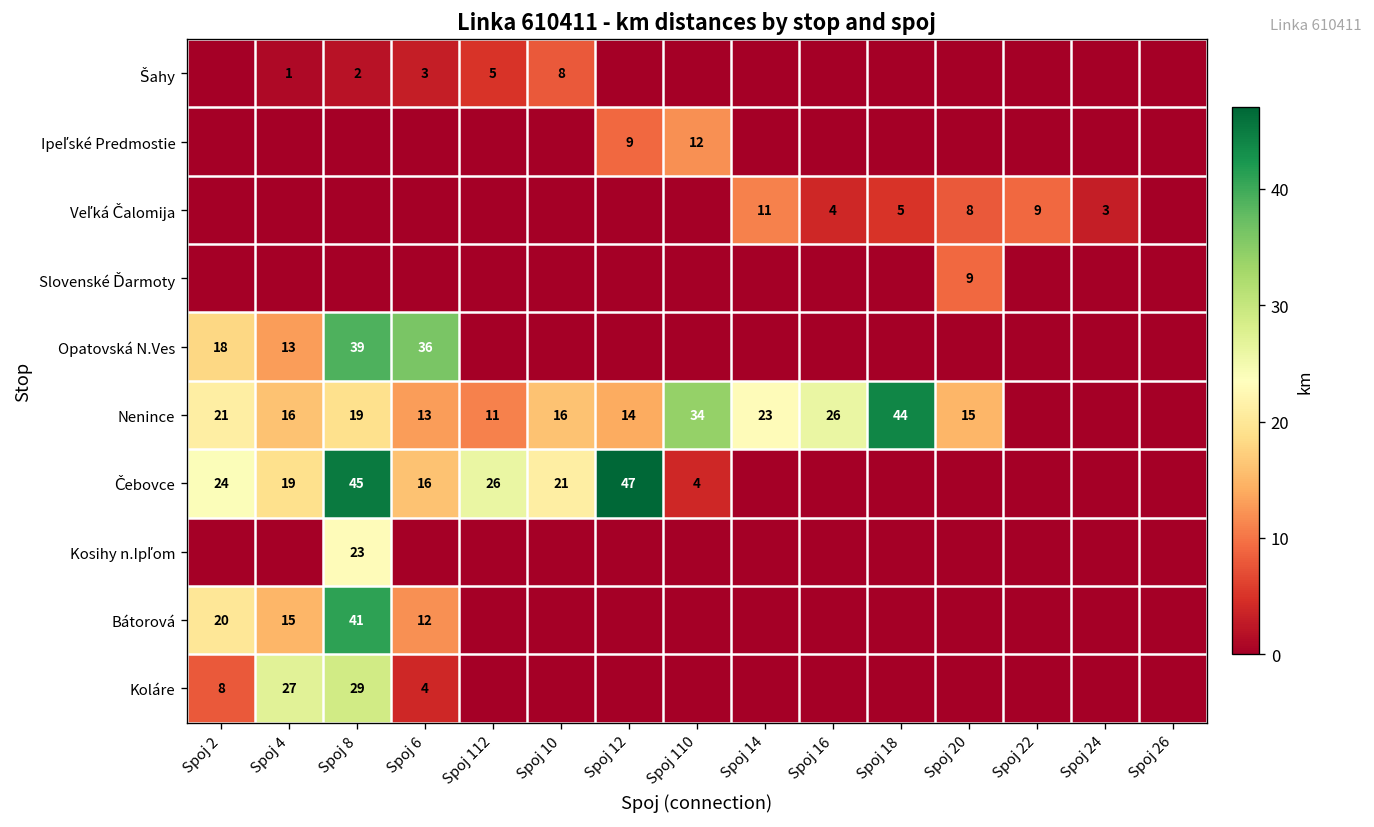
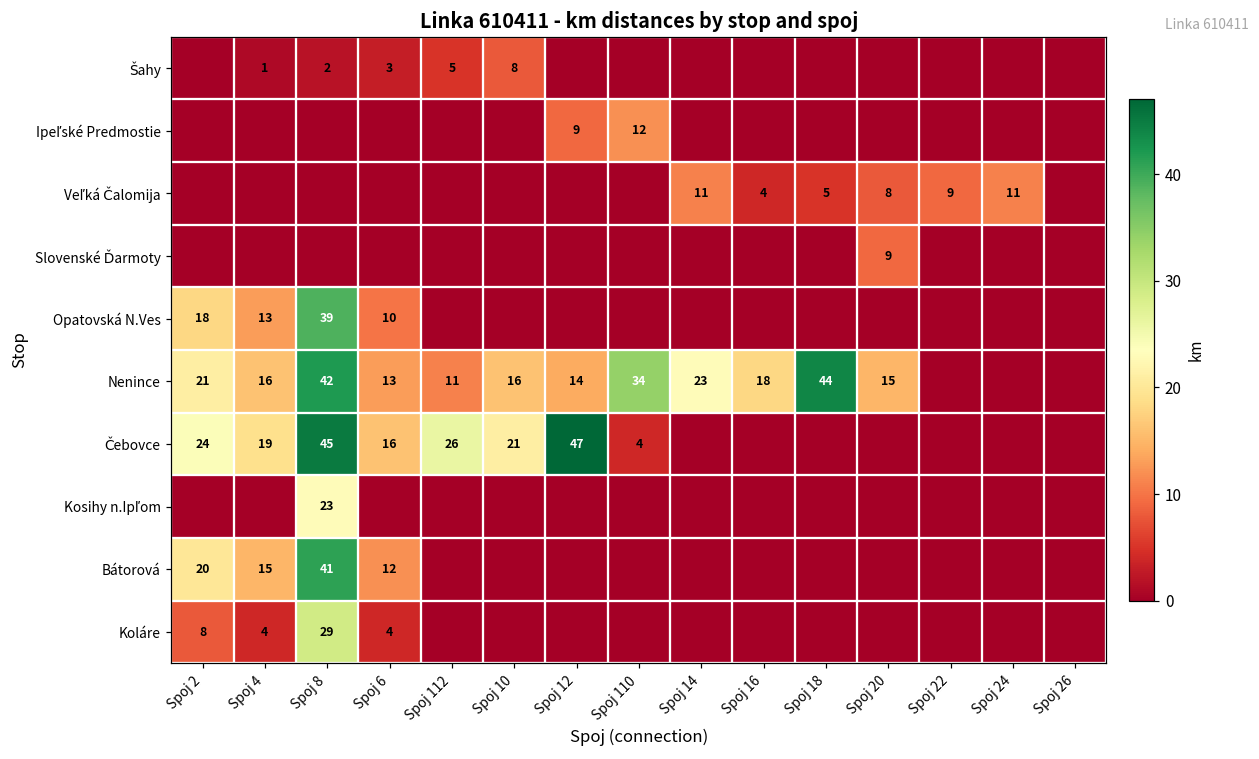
  {
    "Šahy": {
      "Spoj 4": 1,
      "Spoj 8": 2,
      "Spoj 6": 3,
      "Spoj 112": 5,
      "Spoj 10": 8
    },
    "Ipeľské Predmostie": {
      "Spoj 12": 9,
      "Spoj 110": 12
    },
    "Veľká Čalomija": {
      "Spoj 14": 11,
      "Spoj 16": 4,
      "Spoj 18": 5,
      "Spoj 20": 8,
      "Spoj 22": 9,
-     "Spoj 24": 3
+     "Spoj 24": 11
    },
    "Slovenské Ďarmoty": {
      "Spoj 20": 9
    },
    "Opatovská N.Ves": {
      "Spoj 2": 18,
      "Spoj 4": 13,
      "Spoj 8": 39,
-     "Spoj 6": 36
+     "Spoj 6": 10
    },
    "Nenince": {
      "Spoj 2": 21,
      "Spoj 4": 16,
-     "Spoj 8": 19,
+     "Spoj 8": 42,
      "Spoj 6": 13,
      "Spoj 112": 11,
      "Spoj 10": 16,
      "Spoj 12": 14,
      "Spoj 110": 34,
      "Spoj 14": 23,
-     "Spoj 16": 26,
+     "Spoj 16": 18,
      "Spoj 18": 44,
      "Spoj 20": 15
    },
    "Čebovce": {
      "Spoj 2": 24,
      "Spoj 4": 19,
      "Spoj 8": 45,
      "Spoj 6": 16,
      "Spoj 112": 26,
      "Spoj 10": 21,
      "Spoj 12": 47,
      "Spoj 110": 4
    },
    "Kosihy n.Ipľom": {
      "Spoj 8": 23
    },
    "Bátorová": {
      "Spoj 2": 20,
      "Spoj 4": 15,
      "Spoj 8": 41,
      "Spoj 6": 12
    },
    "Koláre": {
      "Spoj 2": 8,
-     "Spoj 4": 27,
+     "Spoj 4": 4,
      "Spoj 8": 29,
      "Spoj 6": 4
    }
  }
